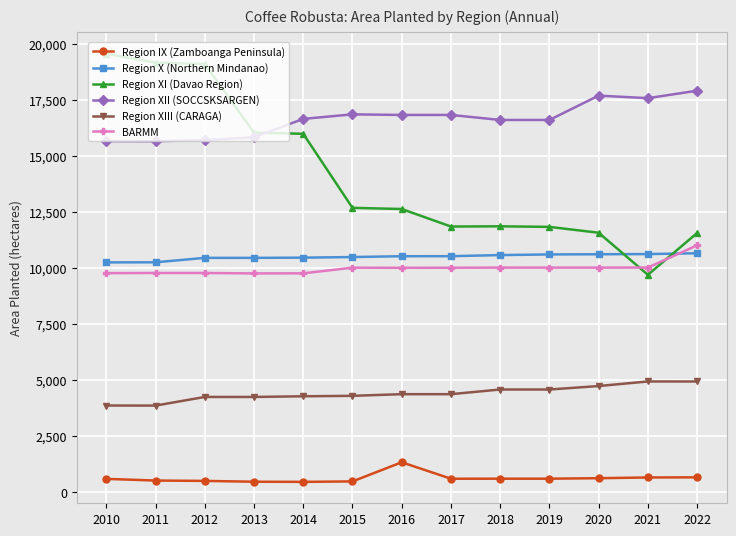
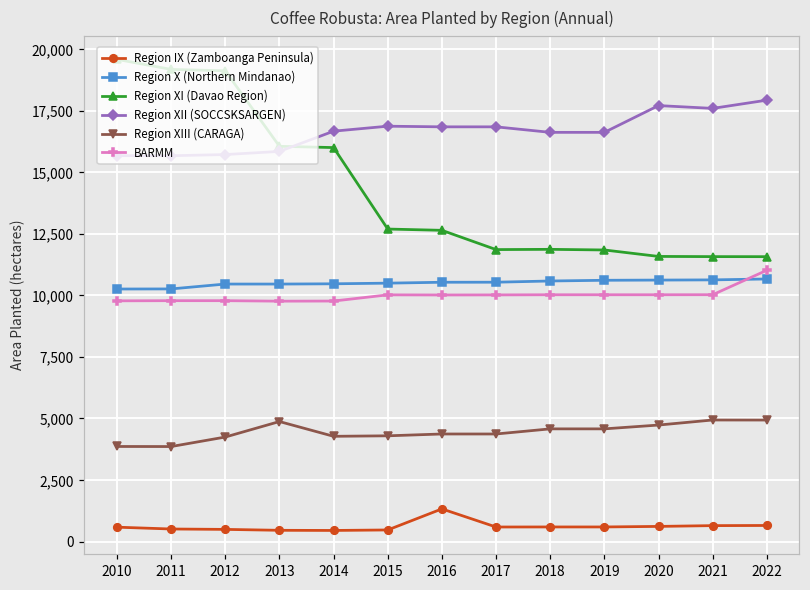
  {
    "Region IX (Zamboanga Peninsula)": {
      "2010": "600",
      "2011": "500",
      "2012": "500",
      "2013": "500",
      "2014": "500",
      "2015": "500",
      "2016": "1,300",
      "2017": "600",
      "2018": "600",
      "2019": "600",
      "2020": "600",
      "2021": "700",
      "2022": "700"
    },
    "Region X (Northern Mindanao)": {
      "2010": "10,300",
      "2011": "10,300",
      "2012": "10,500",
      "2013": "10,500",
      "2014": "10,500",
      "2015": "10,500",
      "2016": "10,500",
      "2017": "10,500",
      "2018": "10,600",
      "2019": "10,600",
      "2020": "10,600",
      "2021": "10,600",
      "2022": "10,700"
    },
    "Region XI (Davao Region)": {
      "2014": "16,000",
      "2015": "12,700",
      "2016": "12,600",
      "2017": "11,900",
      "2018": "11,900",
      "2019": "11,800",
      "2020": "11,600",
-     "2021": "9,700",
+     "2021": "11,600",
      "2022": "11,600"
    },
    "Region XII (SOCCSKSARGEN)": {
      "2010": "15,700",
      "2011": "15,700",
      "2014": "16,700",
      "2015": "16,900",
      "2016": "16,800",
      "2017": "16,800",
      "2018": "16,600",
      "2019": "16,600",
      "2020": "17,700",
      "2021": "17,600",
      "2022": "17,900"
    },
    "Region XIII (CARAGA)": {
      "2010": "3,900",
      "2011": "3,900",
      "2012": "4,200",
-     "2013": "4,200",
+     "2013": "4,900",
      "2014": "4,300",
      "2015": "4,300",
      "2016": "4,400",
      "2017": "4,400",
      "2018": "4,600",
      "2019": "4,600",
      "2020": "4,700",
      "2021": "4,900",
      "2022": "4,900"
    },
    "BARMM": {
      "2010": "9,800",
      "2011": "9,800",
      "2012": "9,800",
      "2013": "9,800",
      "2014": "9,800",
      "2015": "10,000",
      "2016": "10,000",
      "2017": "10,000",
      "2018": "10,000",
      "2019": "10,000",
      "2020": "10,000",
      "2021": "10,000",
      "2022": "11,000"
    }
  }
